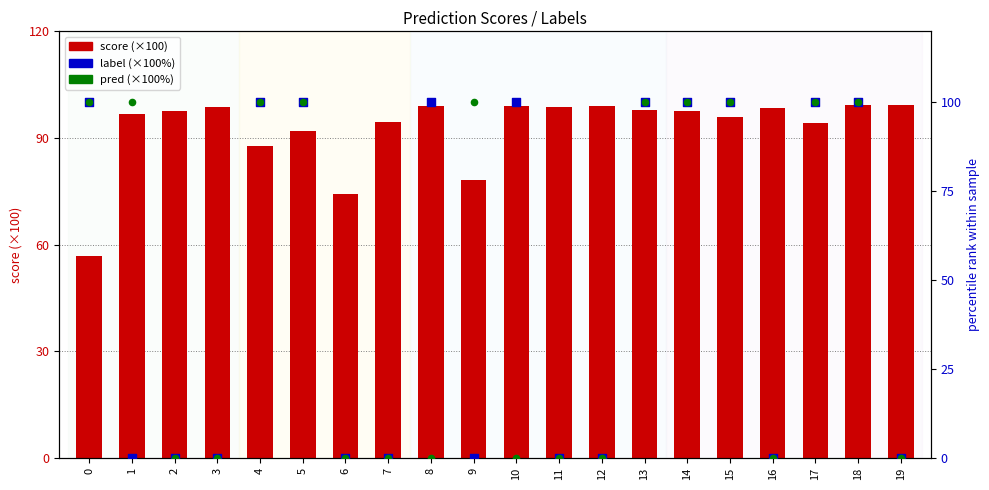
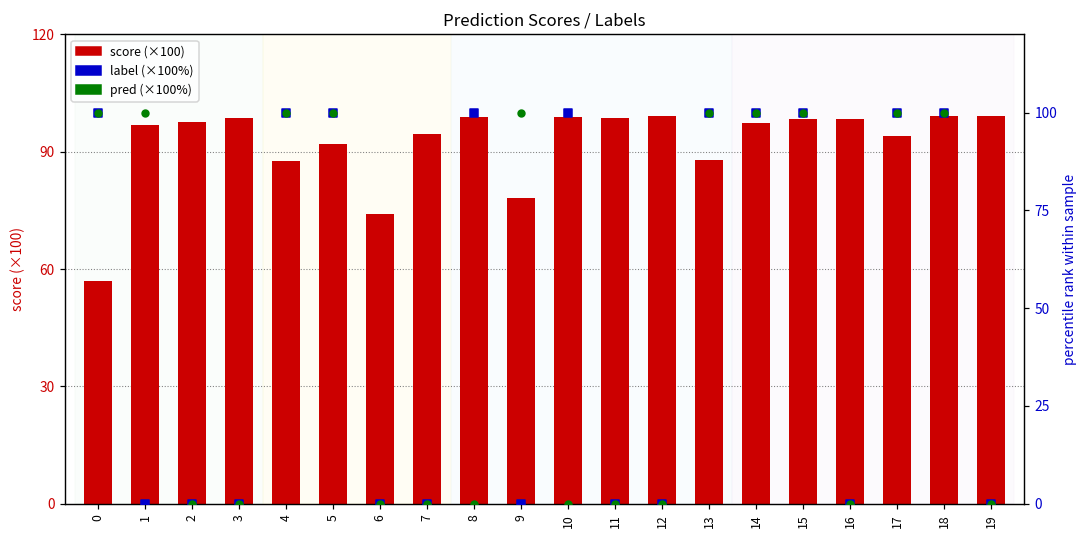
  {
    "score (×100)": {
      "0": 57,
      "1": 97,
      "2": 98,
      "3": 99,
      "4": 88,
      "5": 92,
      "6": 74,
      "7": 95,
      "8": 99,
      "9": 78,
      "10": 99,
      "11": 99,
      "12": 99,
-     "13": 98,
+     "13": 88,
      "14": 97,
-     "15": 96,
+     "15": 98,
      "16": 98,
      "17": 94,
      "18": 99,
      "19": 99
    }
  }
